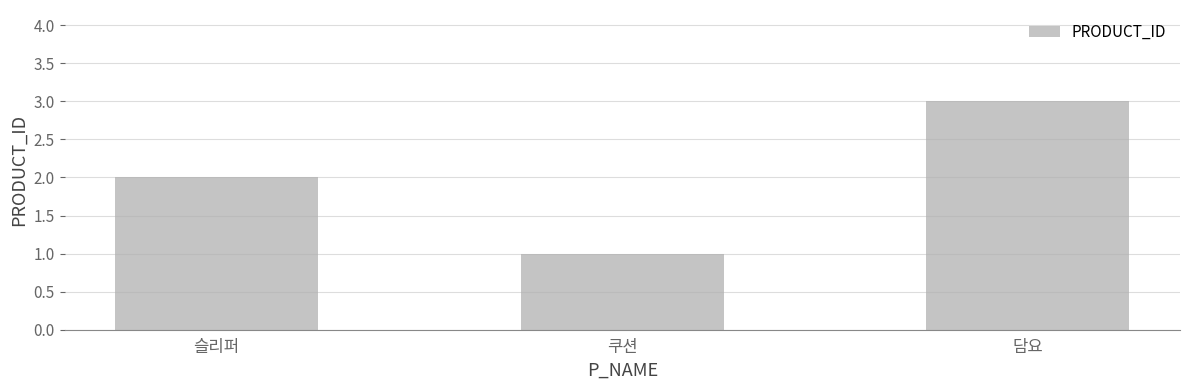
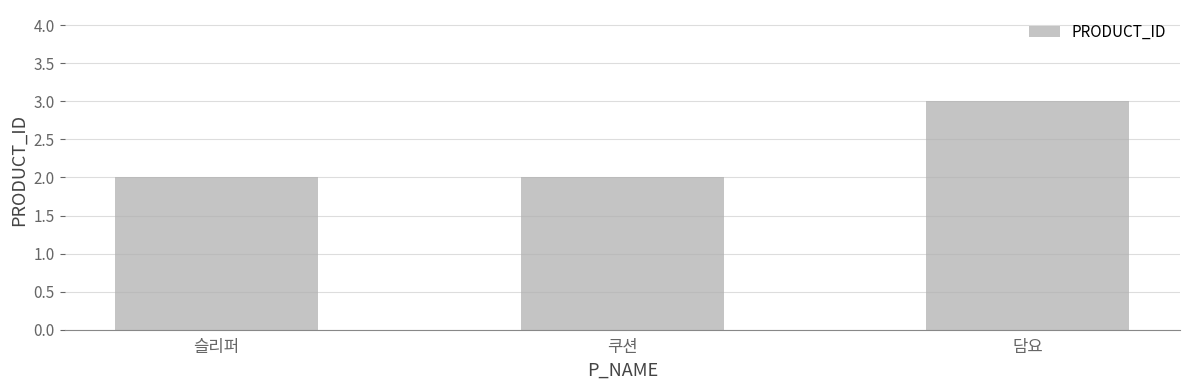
  {
    "슬리퍼": 2,
-   "쿠션": 1,
+   "쿠션": 2,
    "담요": 3
  }
